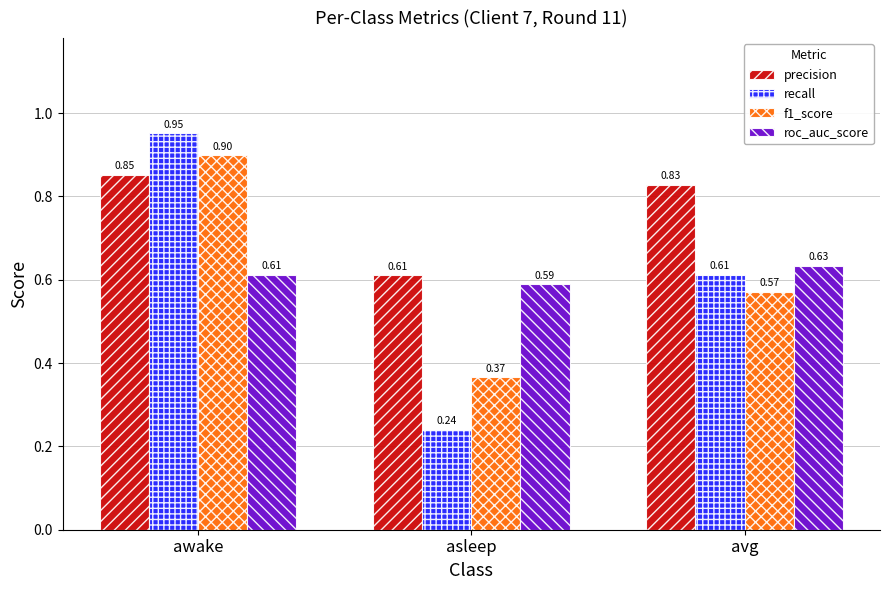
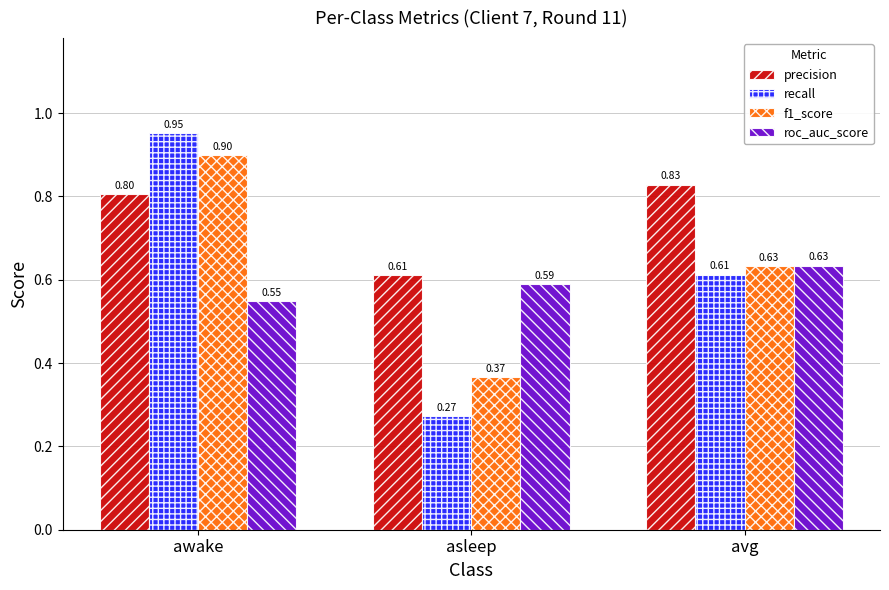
  {
    "precision": {
-     "awake": 0.85,
+     "awake": 0.80,
      "asleep": 0.61,
      "avg": 0.83
    },
    "recall": {
      "awake": 0.95,
-     "asleep": 0.24,
+     "asleep": 0.27,
      "avg": 0.61
    },
    "f1_score": {
      "awake": 0.90,
      "asleep": 0.37,
-     "avg": 0.57
+     "avg": 0.63
    },
    "roc_auc_score": {
-     "awake": 0.61,
+     "awake": 0.55,
      "asleep": 0.59,
      "avg": 0.63
    }
  }
